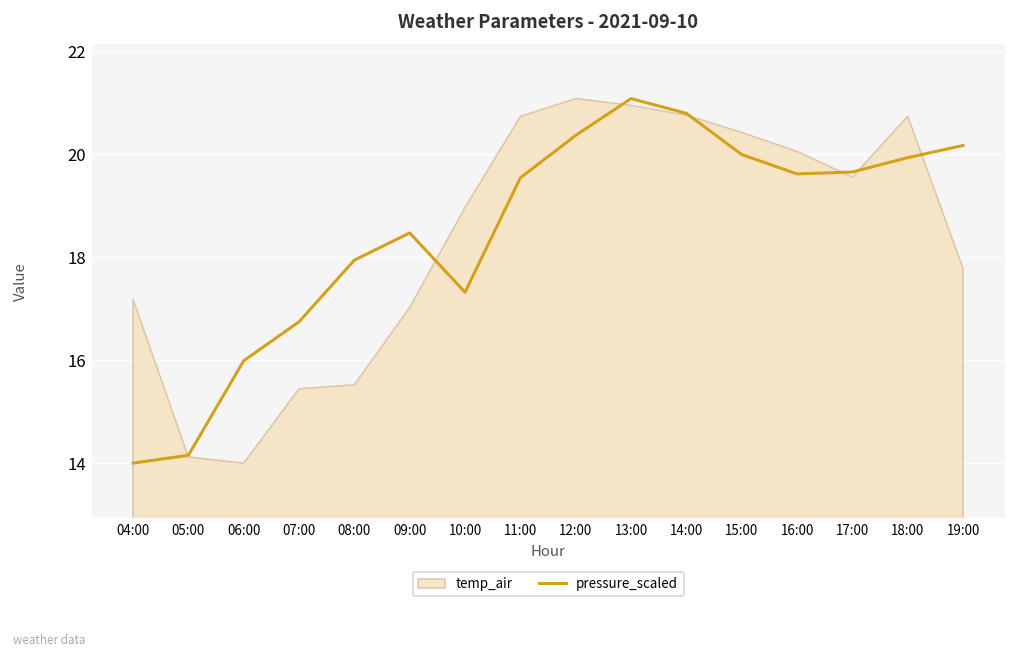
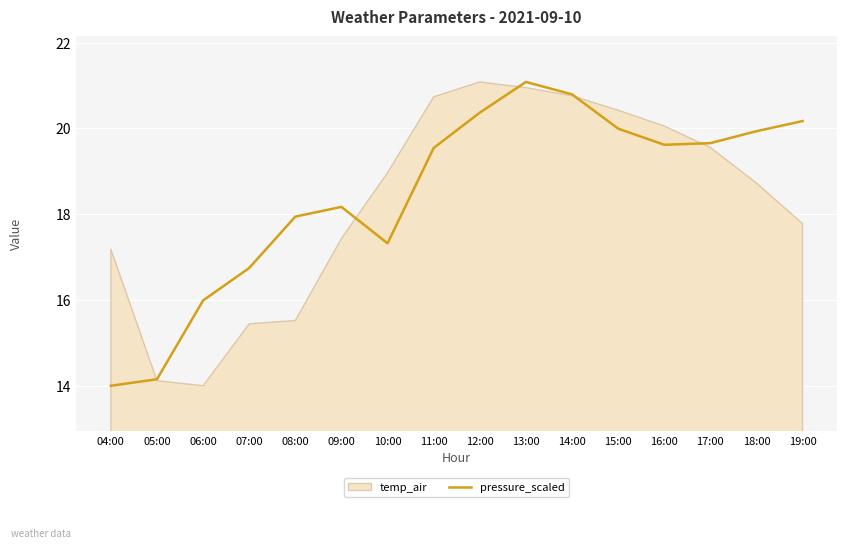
  {
    "pressure_scaled": {
      "04:00": 14.0,
      "06:00": 16.0,
      "07:00": 16.7,
      "08:00": 17.9,
-     "09:00": 18.5,
+     "09:00": 18.2,
      "10:00": 17.3,
      "11:00": 19.5,
      "12:00": 20.4,
      "13:00": 21.1,
      "15:00": 20.0,
      "16:00": 19.6,
      "17:00": 19.7,
      "18:00": 19.9,
      "19:00": 20.2
    },
    "temp_air": {
      "04:00": 17.2,
      "06:00": 14.0,
      "07:00": 15.4,
      "08:00": 15.5,
-     "09:00": 17.0,
+     "09:00": 17.4,
      "10:00": 19.0,
      "11:00": 20.7,
      "12:00": 21.1,
      "13:00": 21.0,
      "15:00": 20.4,
      "16:00": 20.1,
      "17:00": 19.6,
-     "18:00": 20.7,
+     "18:00": 18.7,
      "19:00": 17.8
    }
  }
